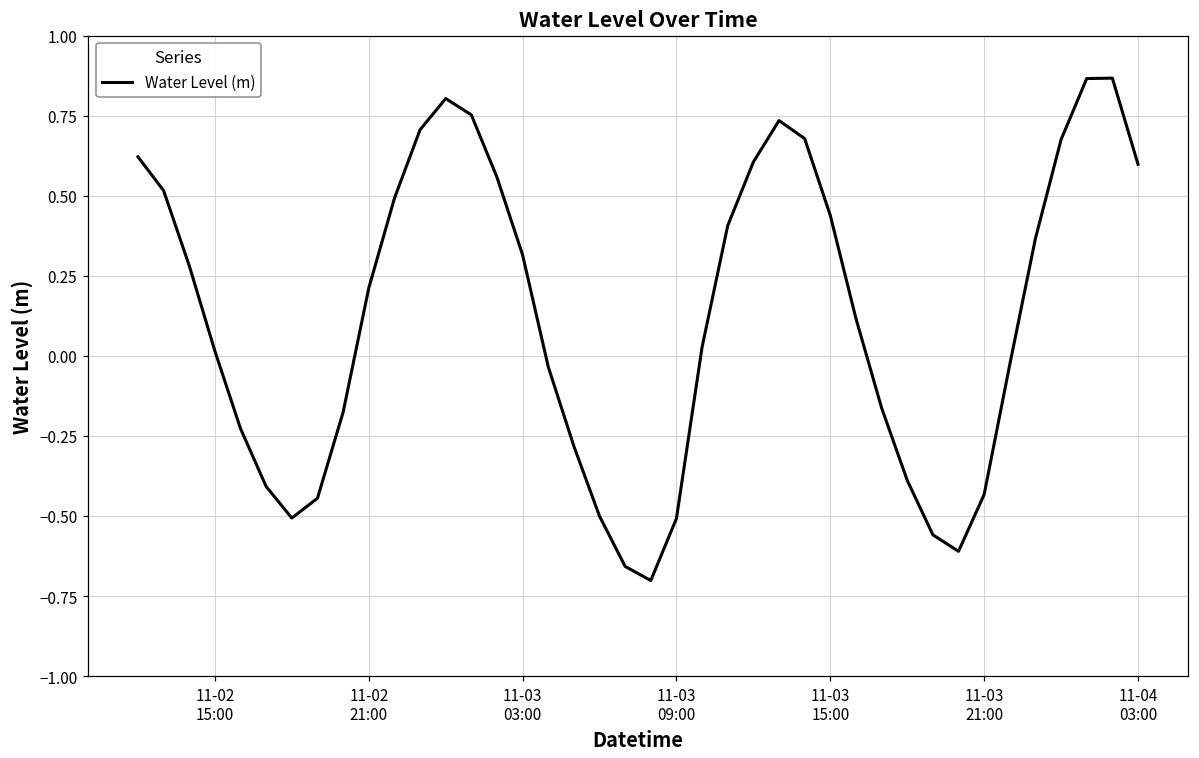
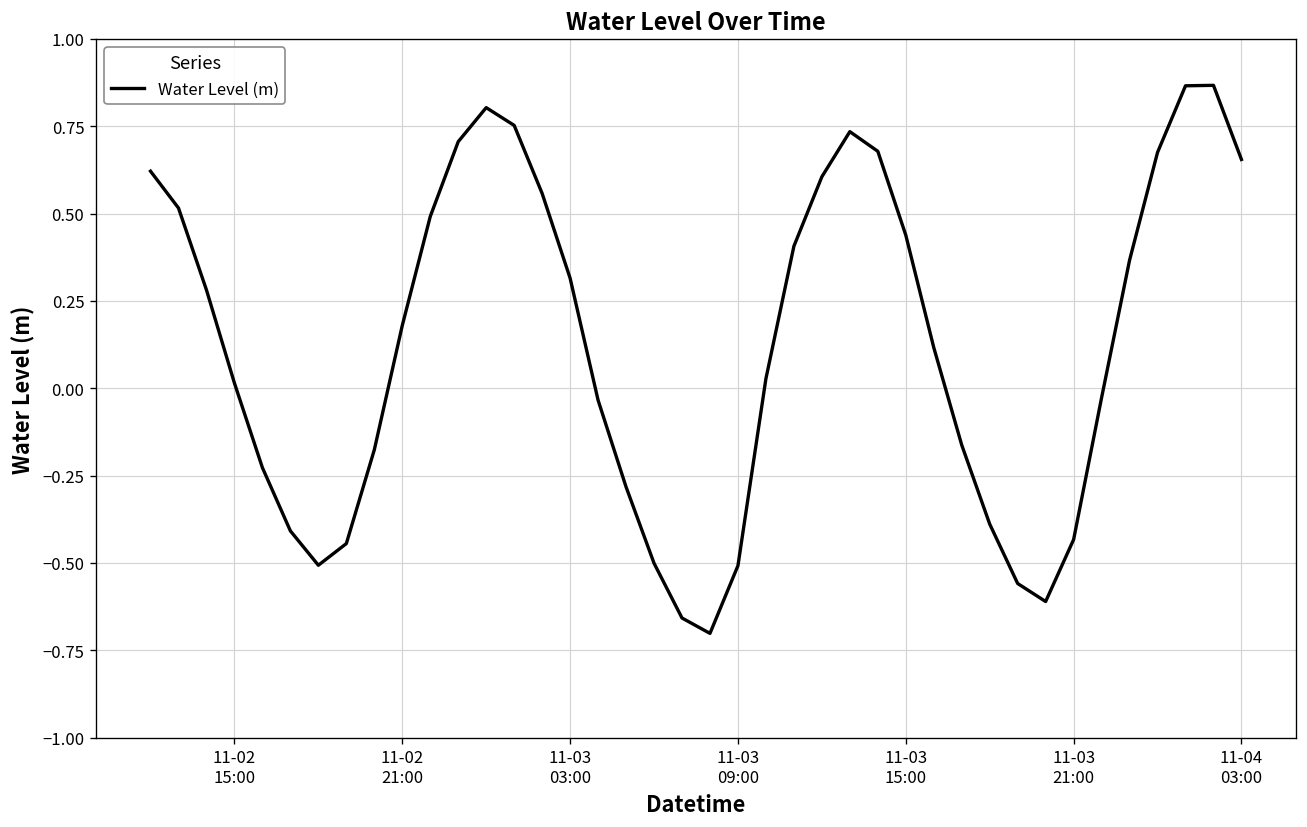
  {
    "11-02 15:00": 0.01,
-   "11-02 21:00": 0.21,
+   "11-02 21:00": 0.18,
    "11-03 03:00": 0.32,
    "11-03 09:00": -0.51,
    "11-03 15:00": 0.44,
    "11-03 21:00": -0.43,
-   "11-04 03:00": 0.60
+   "11-04 03:00": 0.66
  }
